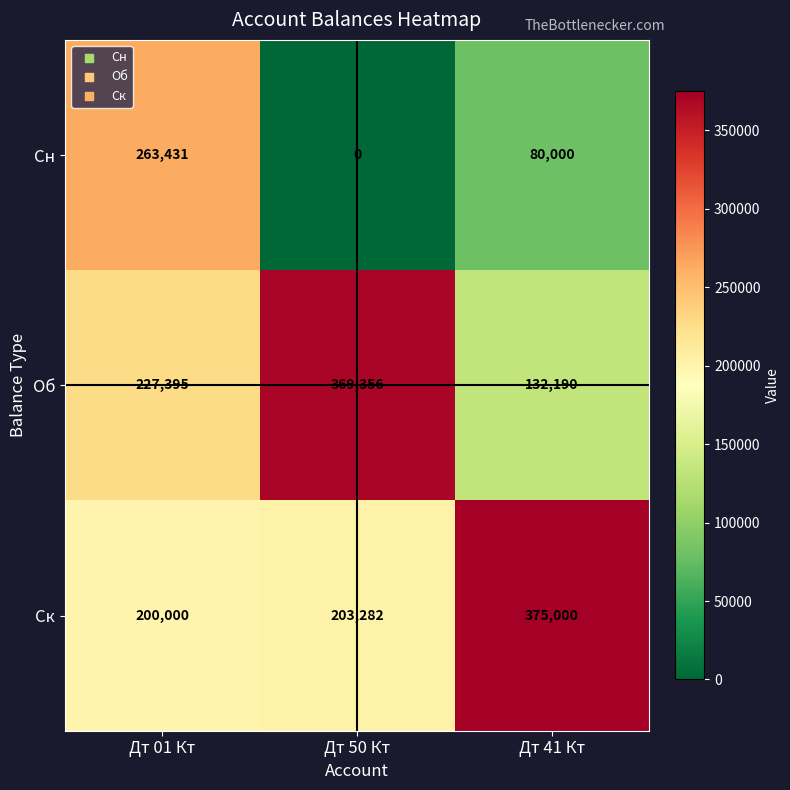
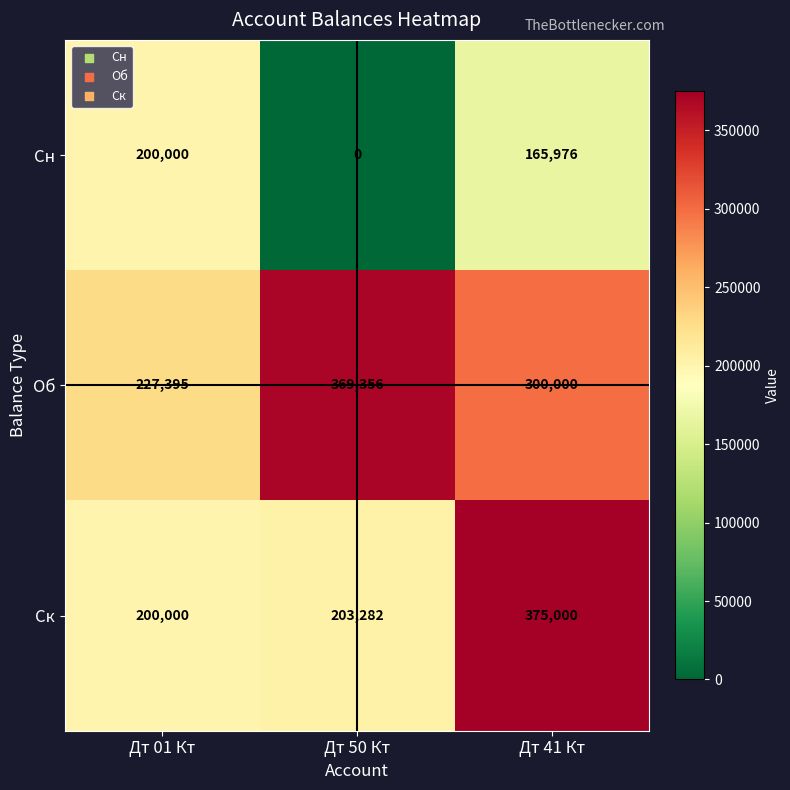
  {
    "Сн": {
-     "Дт 01 Кт": "263,431",
+     "Дт 01 Кт": "200,000",
      "Дт 50 Кт": "0",
-     "Дт 41 Кт": "80,000"
+     "Дт 41 Кт": "165,976"
    },
    "Об": {
      "Дт 01 Кт": "227,395",
      "Дт 50 Кт": "369,356",
-     "Дт 41 Кт": "132,190"
+     "Дт 41 Кт": "300,000"
    },
    "Ск": {
      "Дт 01 Кт": "200,000",
      "Дт 50 Кт": "203,282",
      "Дт 41 Кт": "375,000"
    }
  }
